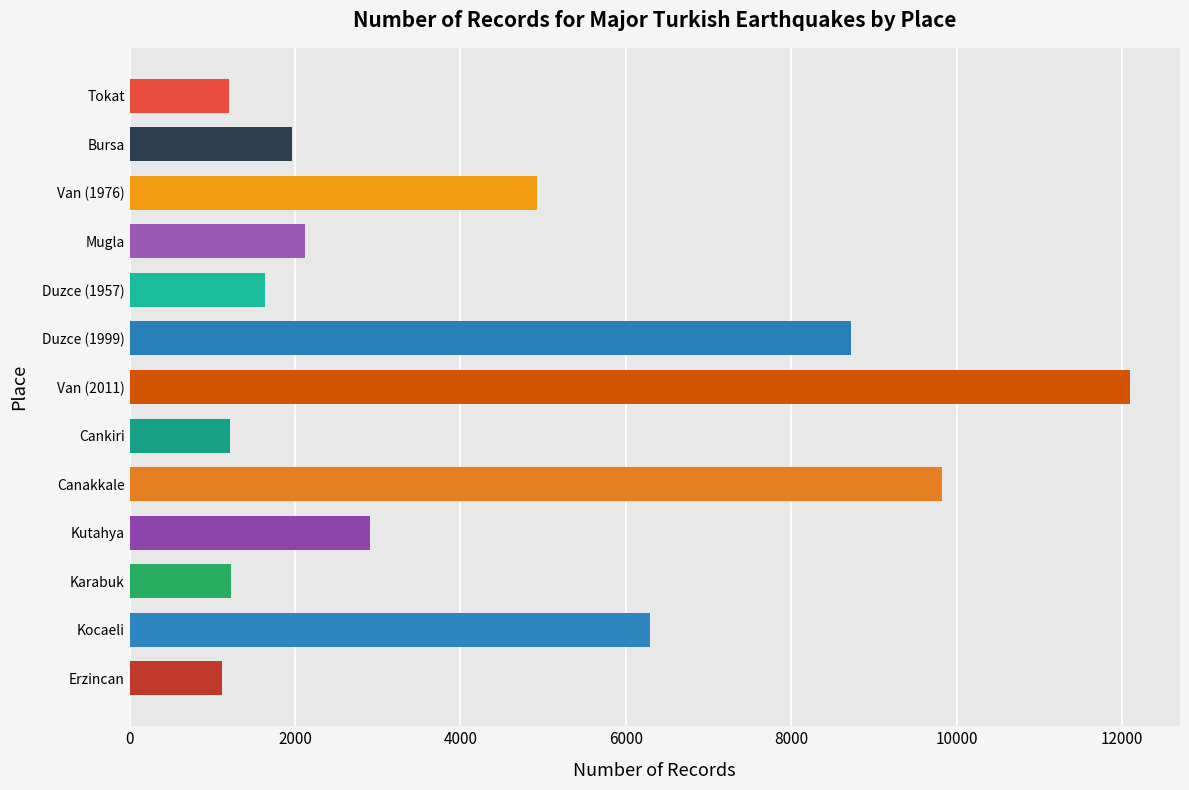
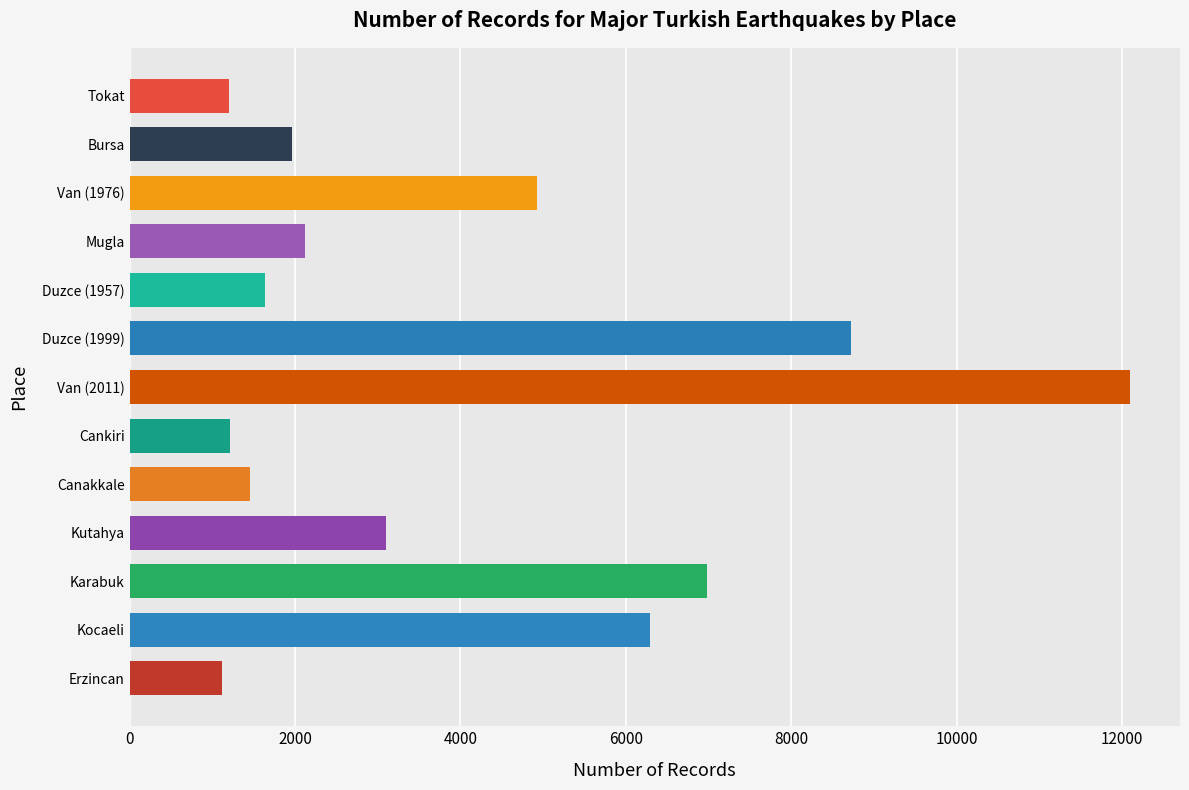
  {
    "Tokat": 1200,
    "Bursa": 2000,
    "Van (1976)": 4900,
    "Mugla": 2100,
    "Duzce (1957)": 1600,
    "Duzce (1999)": 8700,
    "Van (2011)": 12100,
    "Cankiri": 1200,
-   "Canakkale": 9800,
-   "Kutahya": 2900,
-   "Karabuk": 1200,
+   "Canakkale": 1500,
+   "Kutahya": 3100,
+   "Karabuk": 7000,
    "Kocaeli": 6300,
    "Erzincan": 1100
  }
